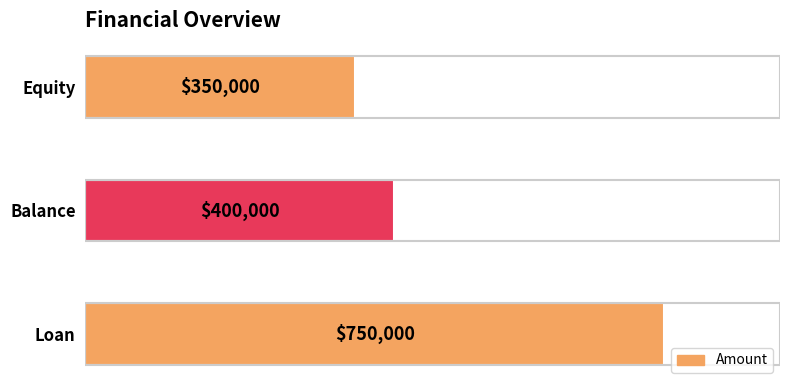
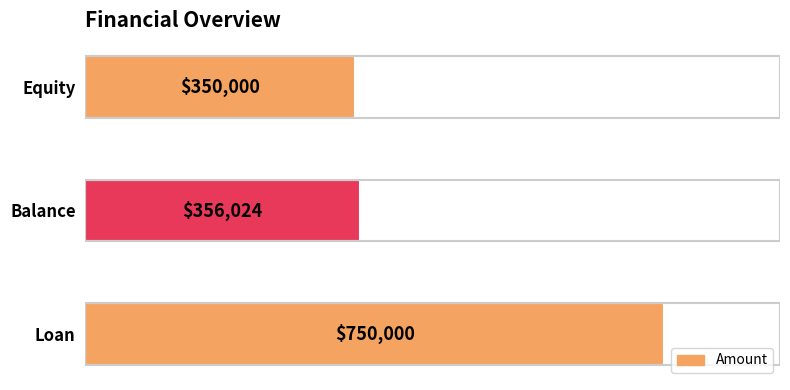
  {
    "Equity": "$350,000",
-   "Balance": "$400,000",
+   "Balance": "$356,024",
    "Loan": "$750,000"
  }
